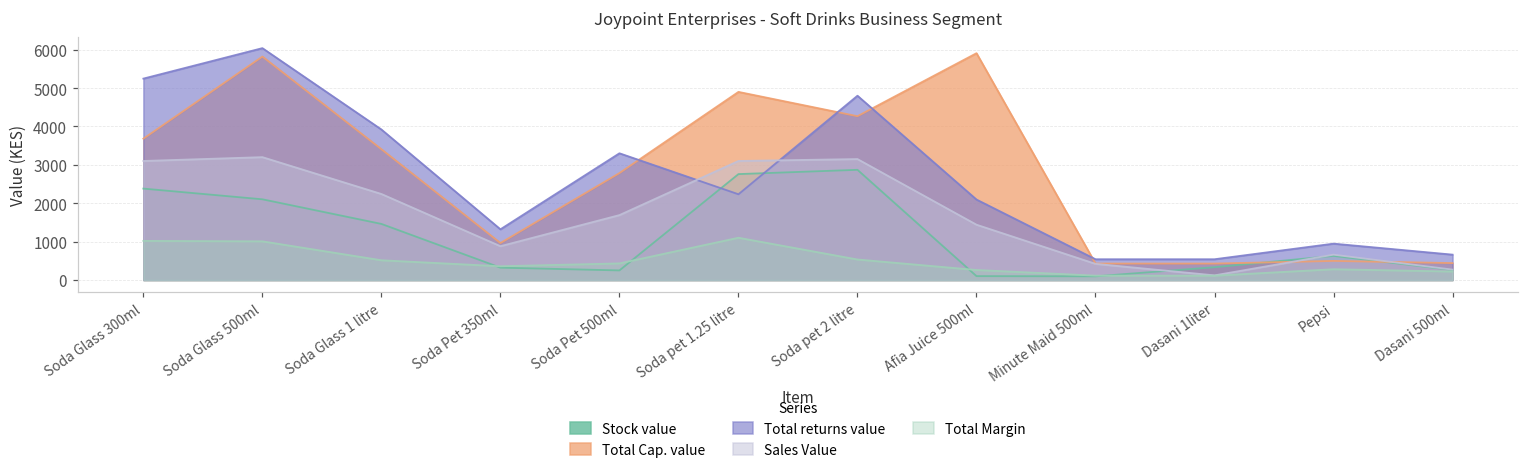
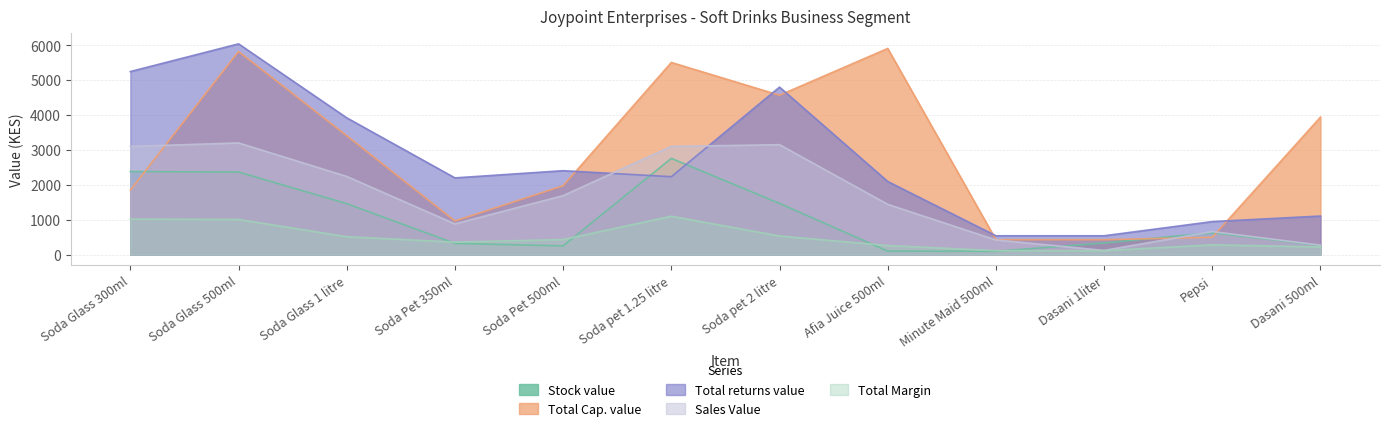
  {
    "Stock value": {
      "Soda Glass 300ml": 2400,
-     "Soda Glass 500ml": 2100,
+     "Soda Glass 500ml": 2400,
      "Soda Glass 1 litre": 1500,
      "Soda Pet 500ml": 200,
      "Soda pet 1.25 litre": 2800,
-     "Soda pet 2 litre": 2900,
+     "Soda pet 2 litre": 1500,
      "Afia Juice 500ml": 100,
      "Dasani 1liter": 300
    },
    "Total Cap. value": {
-     "Soda Glass 300ml": 3700,
+     "Soda Glass 300ml": 1800,
      "Soda Glass 500ml": 5800,
      "Soda Glass 1 litre": 3400,
      "Soda Pet 350ml": 1000,
-     "Soda Pet 500ml": 2800,
-     "Soda pet 1.25 litre": 4900,
-     "Soda pet 2 litre": 4300,
+     "Soda Pet 500ml": 2000,
+     "Soda pet 1.25 litre": 5500,
+     "Soda pet 2 litre": 4600,
      "Afia Juice 500ml": 5900,
      "Dasani 1liter": 400,
      "Pepsi": 500,
-     "Dasani 500ml": 400
+     "Dasani 500ml": 3900
    },
    "Total returns value": {
      "Soda Glass 300ml": 5200,
      "Soda Glass 500ml": 6000,
      "Soda Glass 1 litre": 3900,
-     "Soda Pet 350ml": 1300,
-     "Soda Pet 500ml": 3300,
+     "Soda Pet 350ml": 2200,
+     "Soda Pet 500ml": 2400,
      "Soda pet 1.25 litre": 2200,
      "Soda pet 2 litre": 4800,
      "Afia Juice 500ml": 2100,
      "Minute Maid 500ml": 500,
      "Dasani 1liter": 500,
      "Pepsi": 900,
-     "Dasani 500ml": 700
+     "Dasani 500ml": 1100
    }
  }
